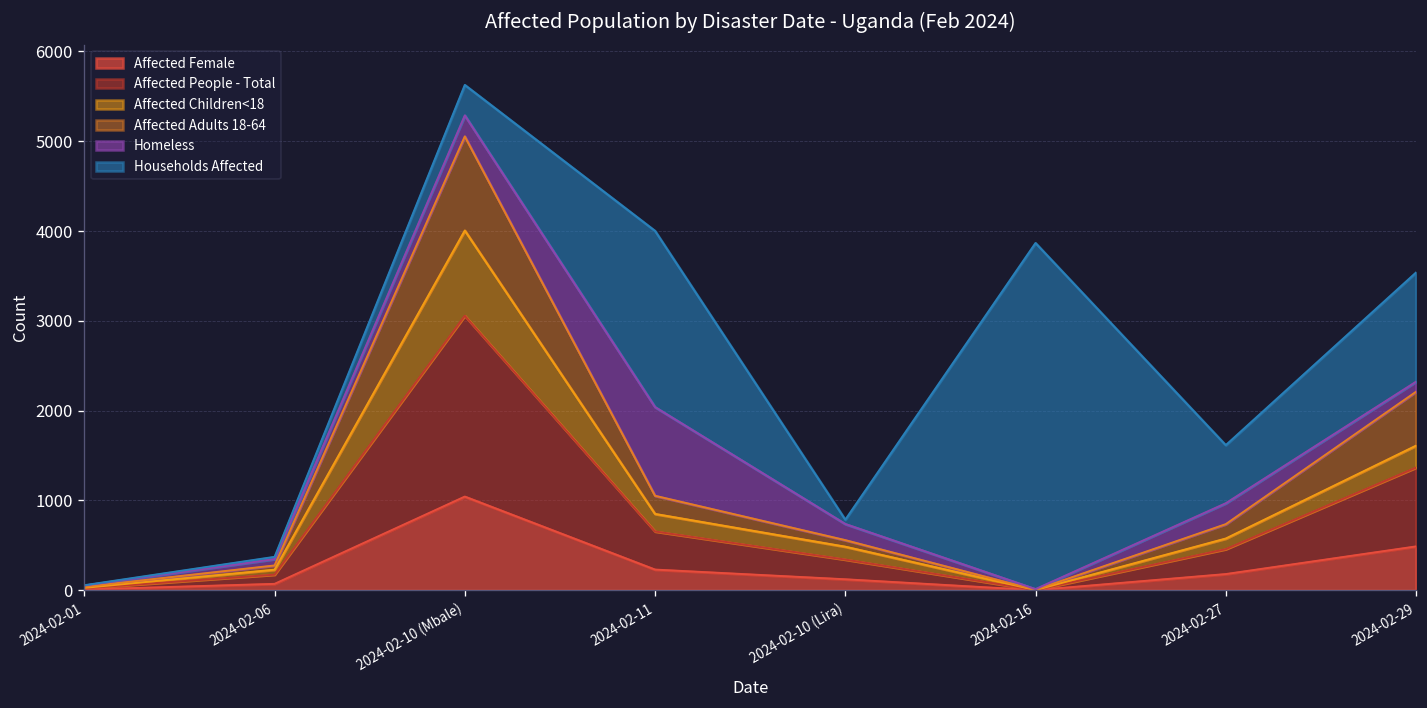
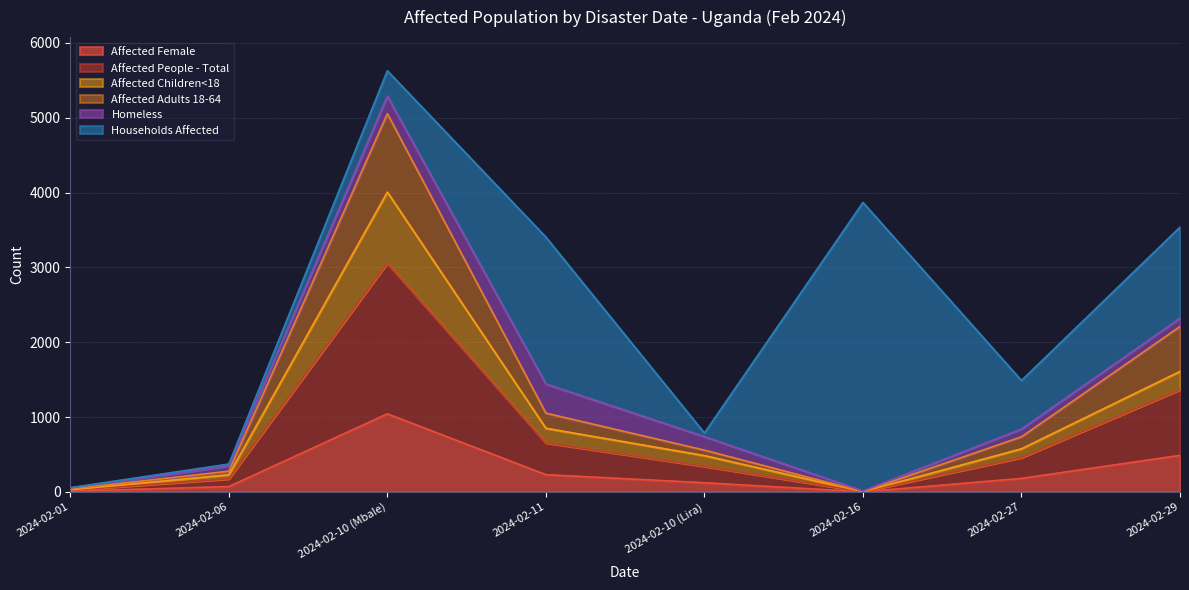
  {
    "Homeless": {
      "2024-02-10 (Mbale)": 200,
-     "2024-02-11": 1000,
+     "2024-02-11": 400,
      "2024-02-10 (Lira)": 200,
-     "2024-02-27": 200,
+     "2024-02-27": 100,
      "2024-02-29": 100
    },
    "Households Affected": {
      "2024-02-10 (Mbale)": 300,
      "2024-02-11": 2000,
      "2024-02-10 (Lira)": 0,
      "2024-02-16": 3900,
      "2024-02-27": 600,
      "2024-02-29": 1200
    }
  }
